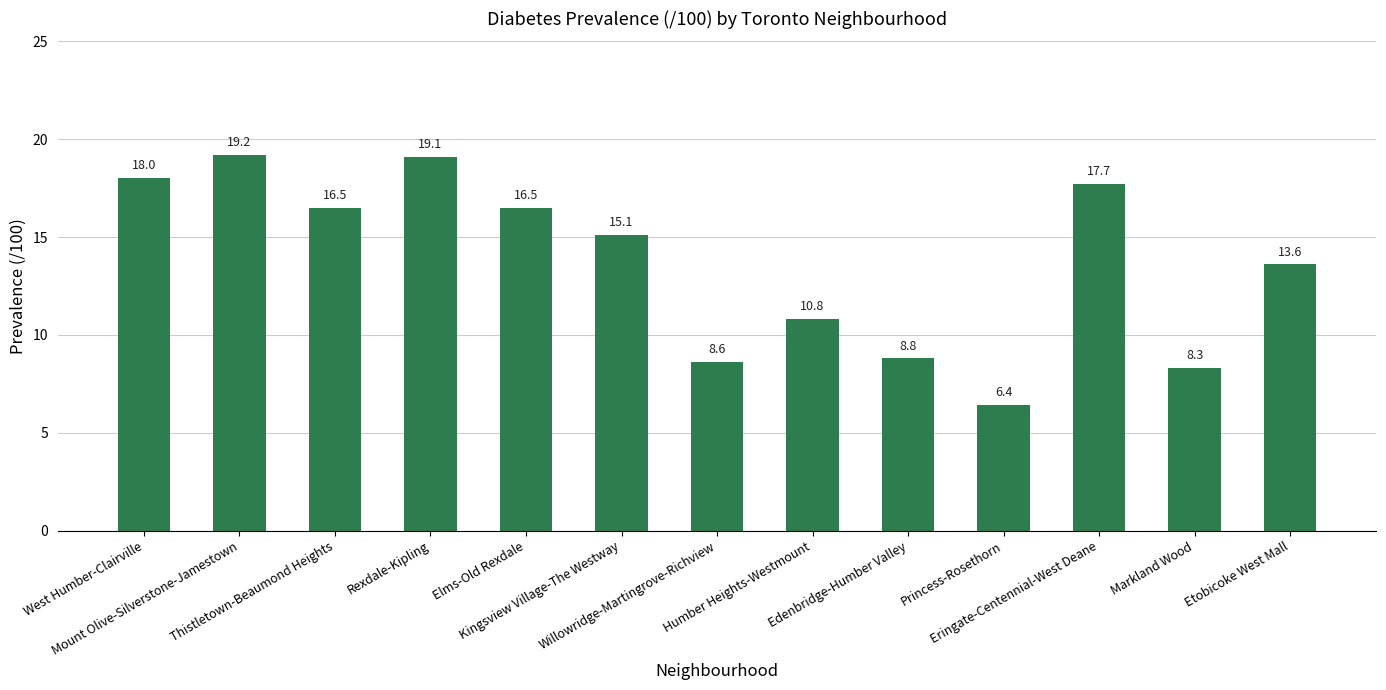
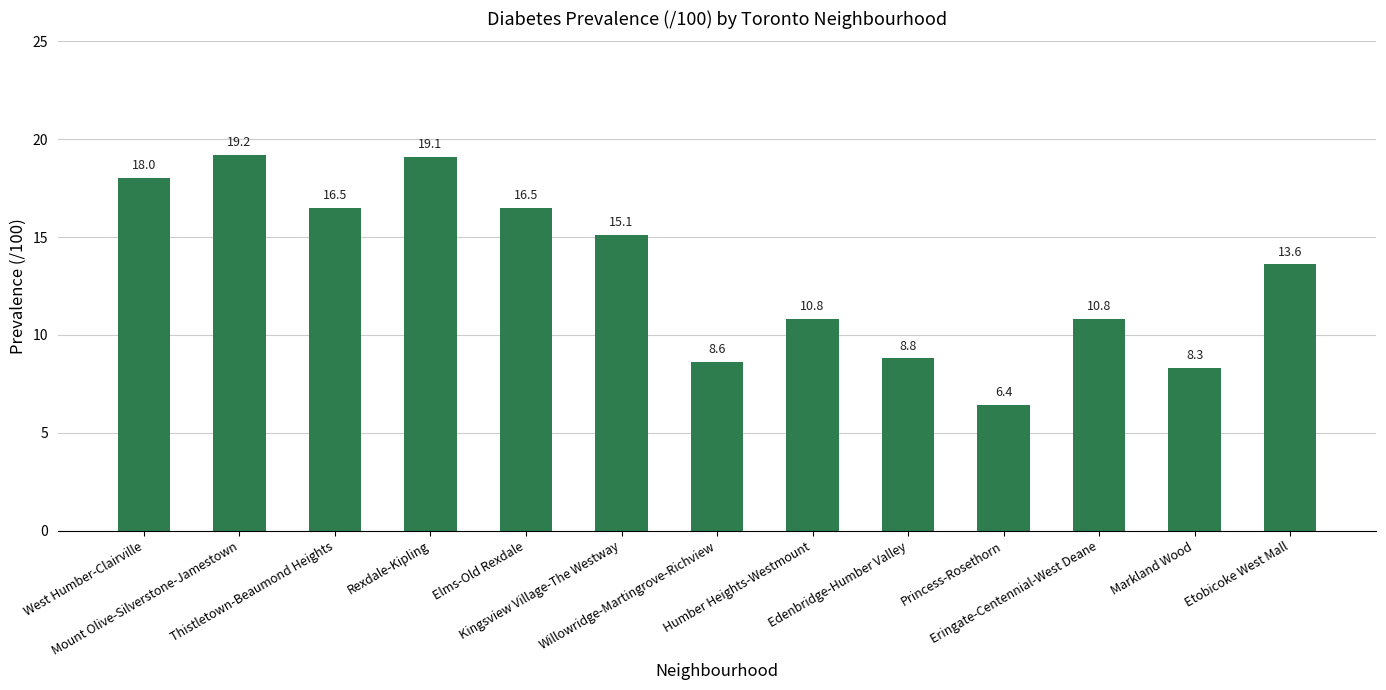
  {
    "West Humber-Clairville": 18.0,
    "Mount Olive-Silverstone-Jamestown": 19.2,
    "Thistletown-Beaumond Heights": 16.5,
    "Rexdale-Kipling": 19.1,
    "Elms-Old Rexdale": 16.5,
    "Kingsview Village-The Westway": 15.1,
    "Willowridge-Martingrove-Richview": 8.6,
    "Humber Heights-Westmount": 10.8,
    "Edenbridge-Humber Valley": 8.8,
    "Princess-Rosethorn": 6.4,
-   "Eringate-Centennial-West Deane": 17.7,
+   "Eringate-Centennial-West Deane": 10.8,
    "Markland Wood": 8.3,
    "Etobicoke West Mall": 13.6
  }
